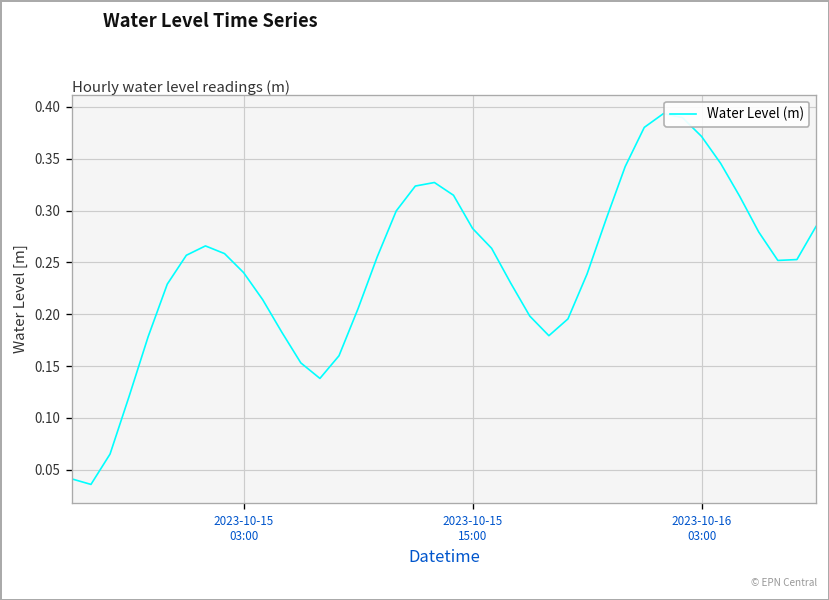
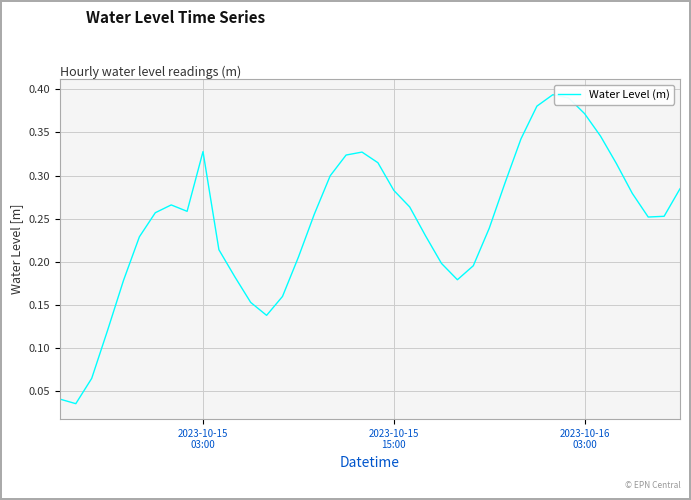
  {
-   "2023-10-15 03:00": 0.24,
+   "2023-10-15 03:00": 0.33,
    "2023-10-15 15:00": 0.28,
    "2023-10-16 03:00": 0.37
  }
